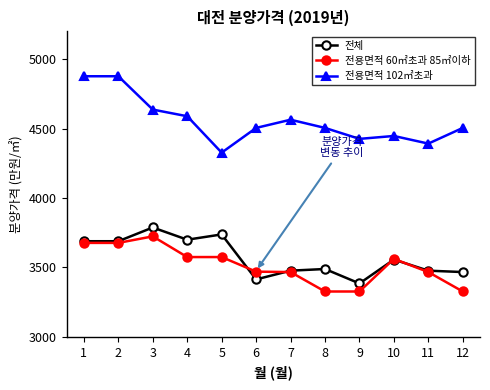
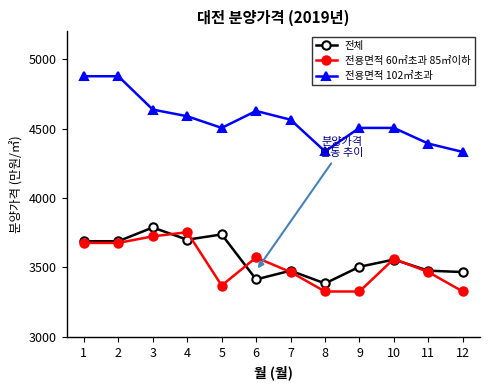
  {
    "전체": {
      "3": 3790,
      "4": 3700,
      "5": 3740,
      "6": 3410,
-     "8": 3490,
-     "9": 3390,
+     "8": 3390,
+     "9": 3510,
      "12": 3470
    },
    "전용면적 60㎡초과 85㎡이하": {
      "3": 3720,
-     "4": 3580,
-     "5": 3580,
-     "6": 3470,
+     "4": 3750,
+     "5": 3370,
+     "6": 3570,
      "8": 3330,
      "9": 3330,
      "12": 3330
    },
    "전용면적 102㎡초과": {
      "1": 4880,
      "2": 4880,
      "3": 4640,
      "4": 4590,
-     "5": 4330,
-     "6": 4510,
+     "5": 4510,
+     "6": 4630,
      "7": 4560,
-     "8": 4510,
-     "9": 4430,
-     "10": 4450,
+     "8": 4340,
+     "9": 4510,
+     "10": 4510,
      "11": 4390,
-     "12": 4510
+     "12": 4330
    }
  }
